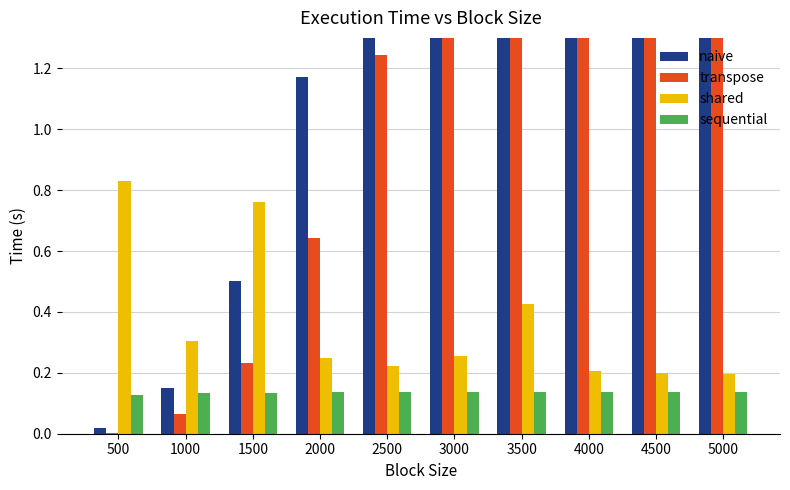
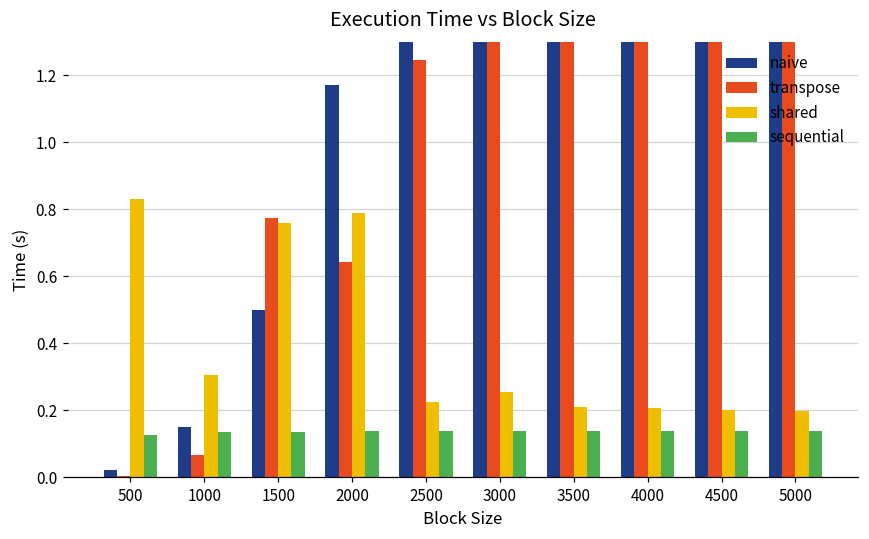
  {
    "naive": {
      "500": 0.02,
      "1000": 0.15,
      "1500": 0.50,
      "2000": 1.17
    },
    "transpose": {
      "1000": 0.07,
-     "1500": 0.23,
+     "1500": 0.77,
      "2000": 0.64,
      "2500": 1.25
    },
    "shared": {
      "500": 0.83,
      "1000": 0.31,
      "1500": 0.76,
-     "2000": 0.25,
+     "2000": 0.79,
      "2500": 0.22,
      "3000": 0.25,
-     "3500": 0.43,
+     "3500": 0.21,
      "4000": 0.21,
      "4500": 0.20,
      "5000": 0.20
    },
    "sequential": {
      "500": 0.13,
      "1000": 0.13,
      "1500": 0.14,
      "2000": 0.14,
      "2500": 0.14,
      "3000": 0.14,
      "3500": 0.14,
      "4000": 0.14,
      "4500": 0.14,
      "5000": 0.14
    }
  }
